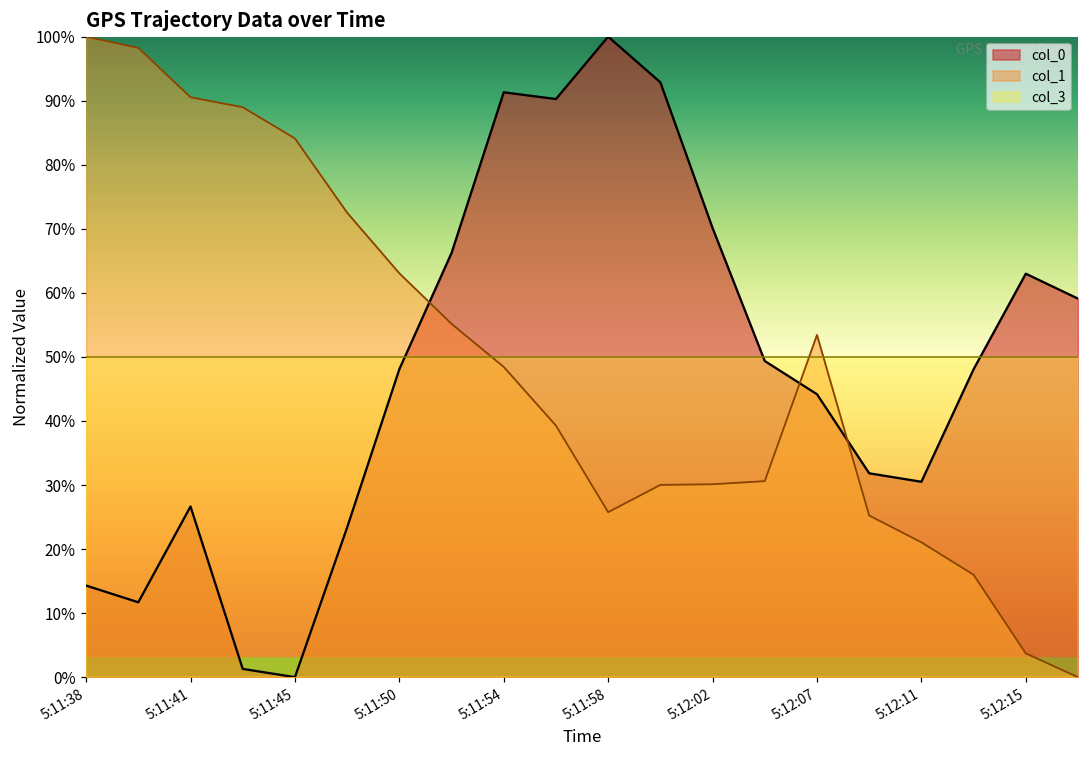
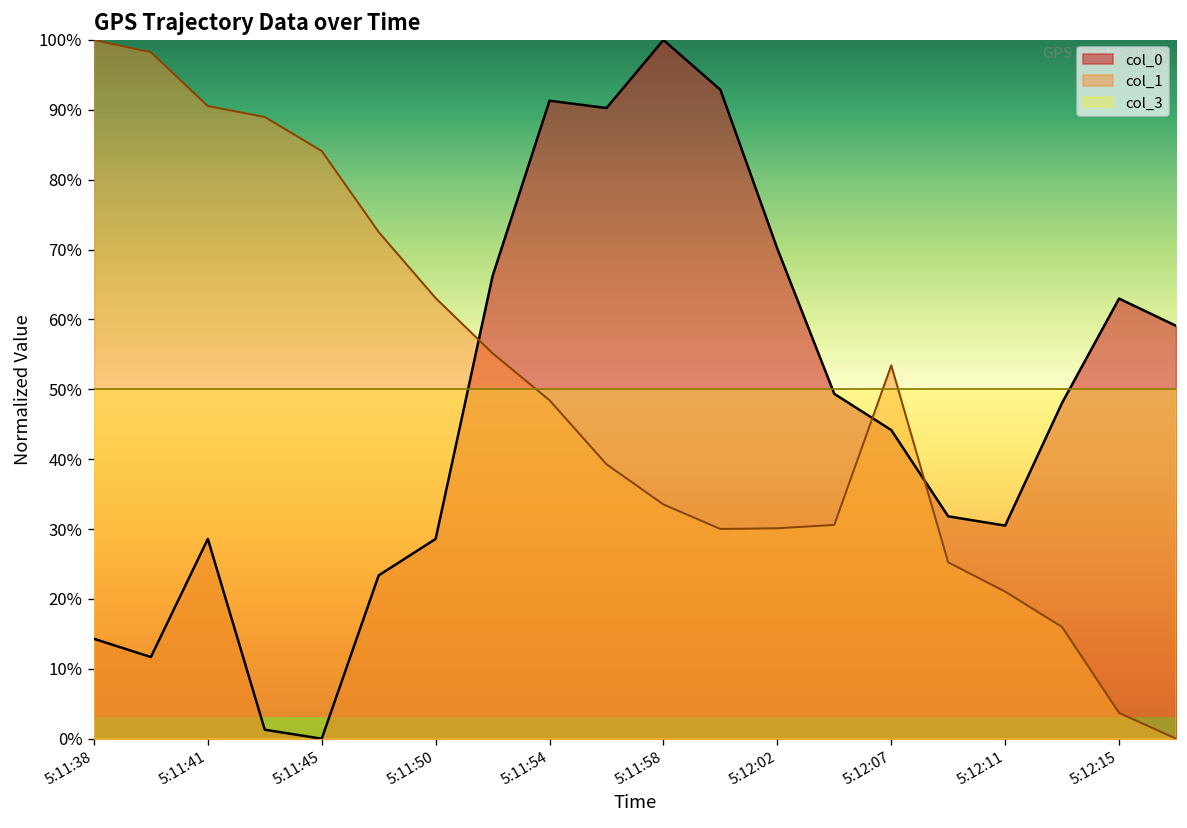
  {
    "col_0": {
      "5:11:38": "14%",
-     "5:11:41": "27%",
-     "5:11:50": "48%",
+     "5:11:41": "29%",
+     "5:11:50": "29%",
      "5:11:54": "91%",
      "5:11:58": "100%",
      "5:12:02": "70%",
      "5:12:07": "44%",
      "5:12:11": "31%",
      "5:12:15": "63%"
    },
    "col_1": {
      "5:11:38": "100%",
      "5:11:41": "91%",
      "5:11:45": "84%",
      "5:11:50": "63%",
      "5:11:54": "48%",
-     "5:11:58": "26%",
+     "5:11:58": "34%",
      "5:12:02": "30%",
      "5:12:07": "53%",
      "5:12:11": "21%",
      "5:12:15": "4%"
    },
    "col_3": {
      "5:11:38": "50%",
      "5:11:41": "50%",
      "5:11:45": "50%",
      "5:11:50": "50%",
      "5:11:54": "50%",
      "5:11:58": "50%",
      "5:12:02": "50%",
      "5:12:07": "50%",
      "5:12:11": "50%",
      "5:12:15": "50%"
    }
  }
